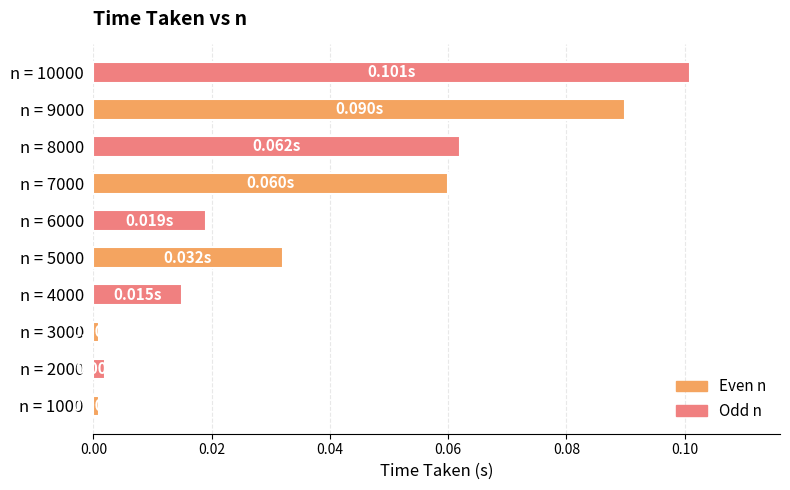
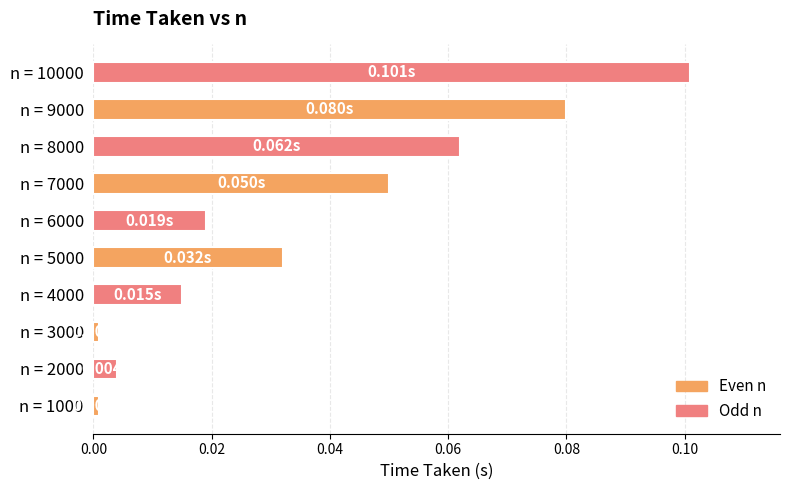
  {
    "n = 10000": "0.101s",
-   "n = 9000": "0.090s",
+   "n = 9000": "0.080s",
    "n = 8000": "0.062s",
-   "n = 7000": "0.060s",
+   "n = 7000": "0.050s",
    "n = 6000": "0.019s",
    "n = 5000": "0.032s",
    "n = 4000": "0.015s",
-   "n = 2000": "0.002"
+   "n = 2000": "0.004"
  }
